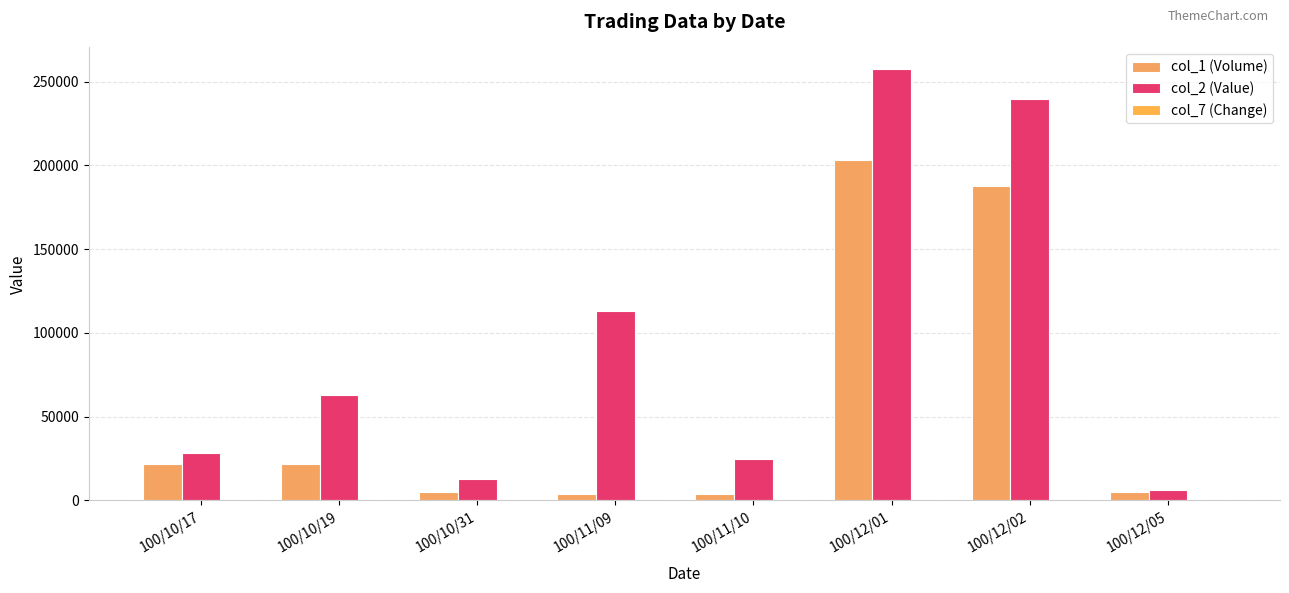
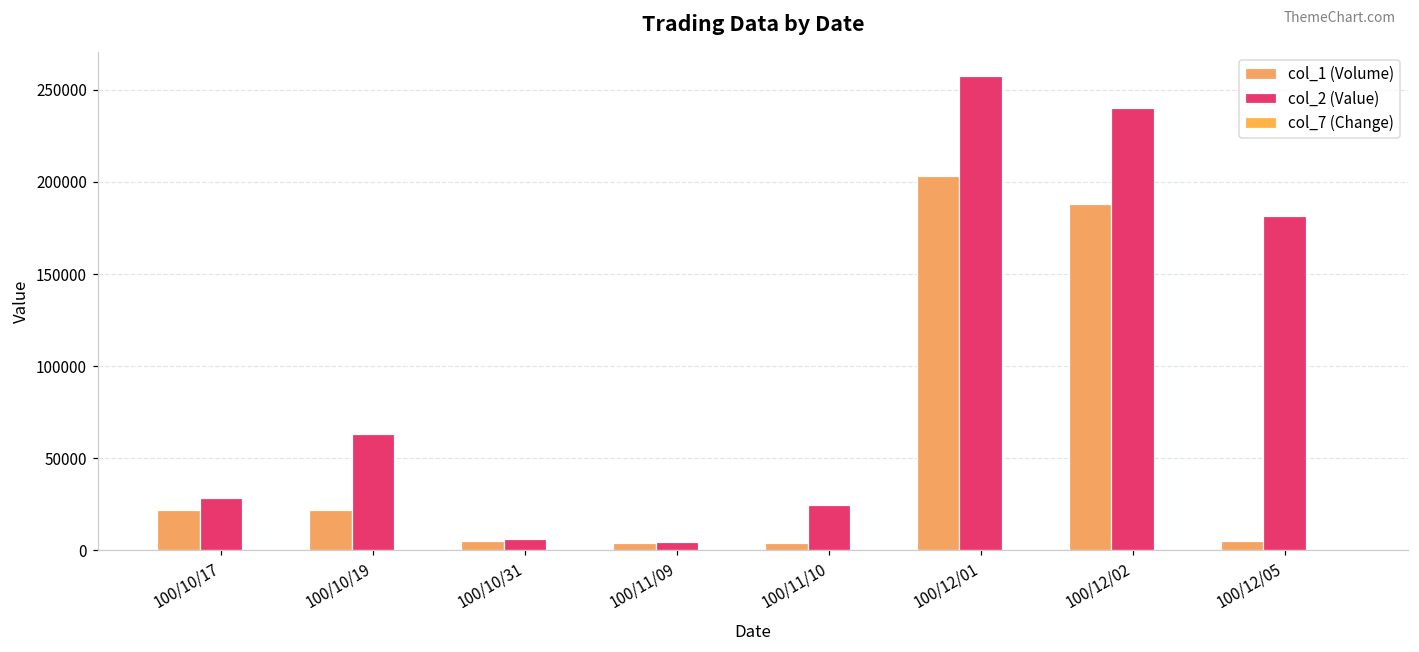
  {
    "col_2 (Value)": {
      "100/10/17": 28000,
      "100/10/19": 63000,
-     "100/10/31": 13000,
-     "100/11/09": 113000,
+     "100/10/31": 6000,
+     "100/11/09": 5000,
      "100/11/10": 25000,
      "100/12/01": 258000,
      "100/12/02": 240000,
-     "100/12/05": 6000
+     "100/12/05": 182000
    }
  }
